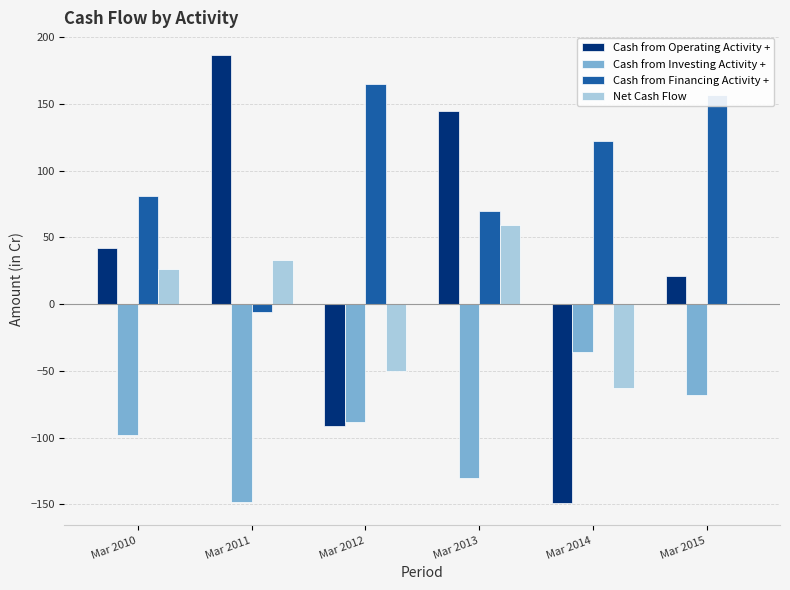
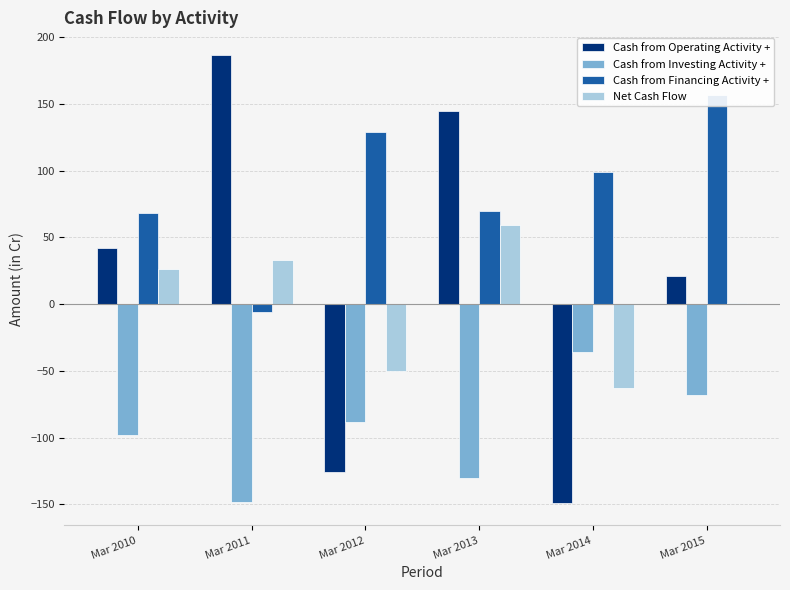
  {
    "Cash from Operating Activity +": {
      "Mar 2010": 42,
      "Mar 2011": 187,
-     "Mar 2012": -91,
+     "Mar 2012": -126,
      "Mar 2013": 145,
      "Mar 2014": -149,
      "Mar 2015": 21
    },
    "Cash from Financing Activity +": {
-     "Mar 2010": 81,
+     "Mar 2010": 68,
      "Mar 2011": -6,
-     "Mar 2012": 165,
+     "Mar 2012": 129,
      "Mar 2013": 70,
-     "Mar 2014": 122
+     "Mar 2014": 99
    }
  }
